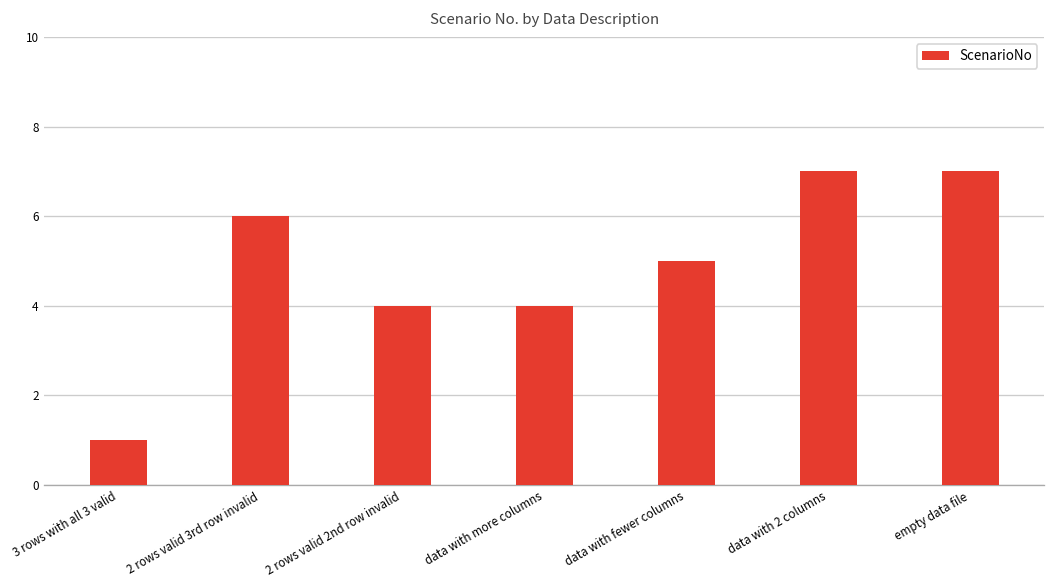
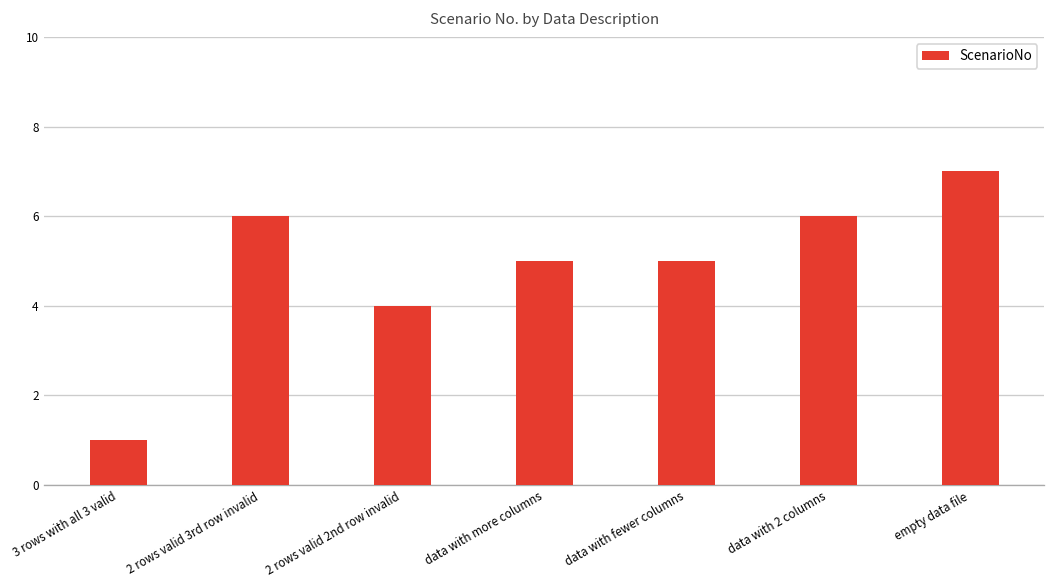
  {
    "3 rows with all 3 valid": 1,
    "2 rows valid 3rd row invalid": 6,
    "2 rows valid 2nd row invalid": 4,
-   "data with more columns": 4,
+   "data with more columns": 5,
    "data with fewer columns": 5,
-   "data with 2 columns": 7,
+   "data with 2 columns": 6,
    "empty data file": 7
  }
